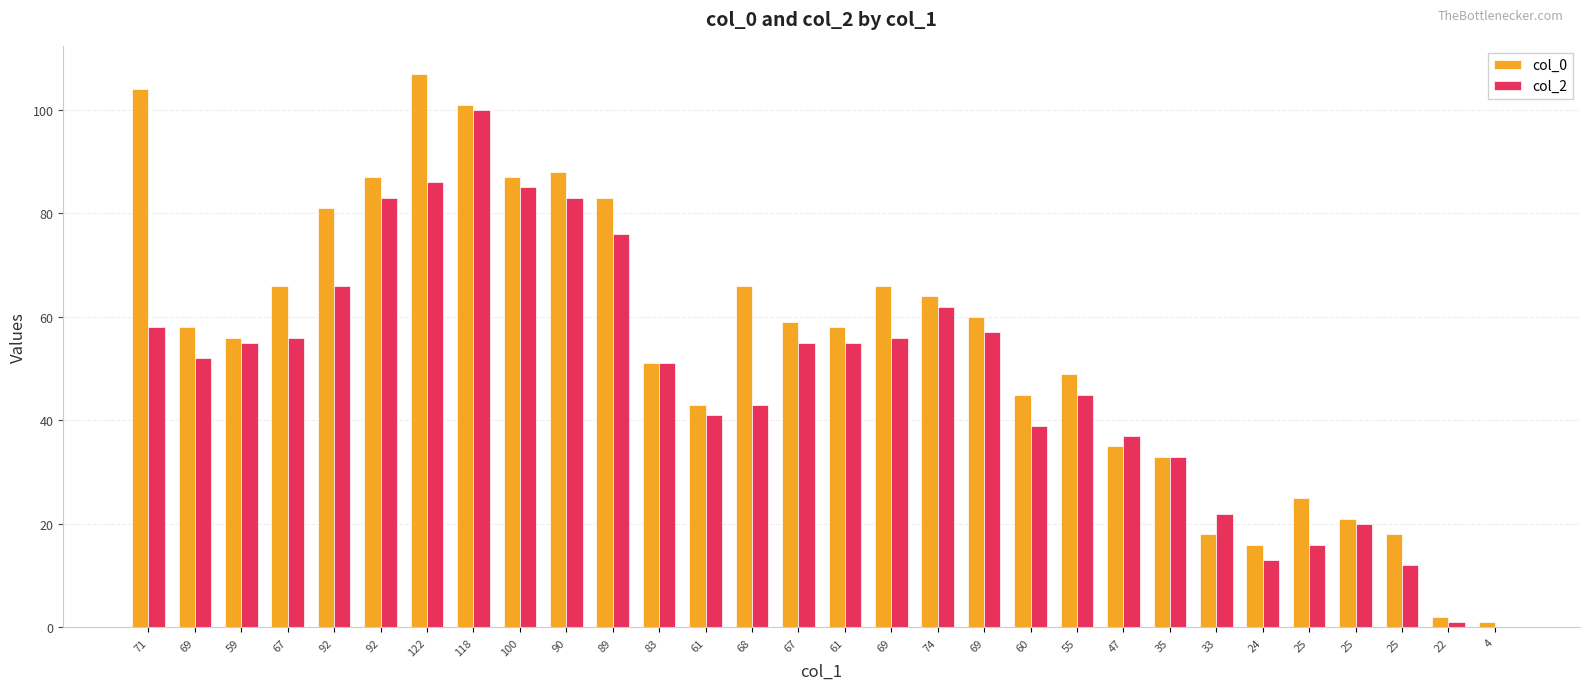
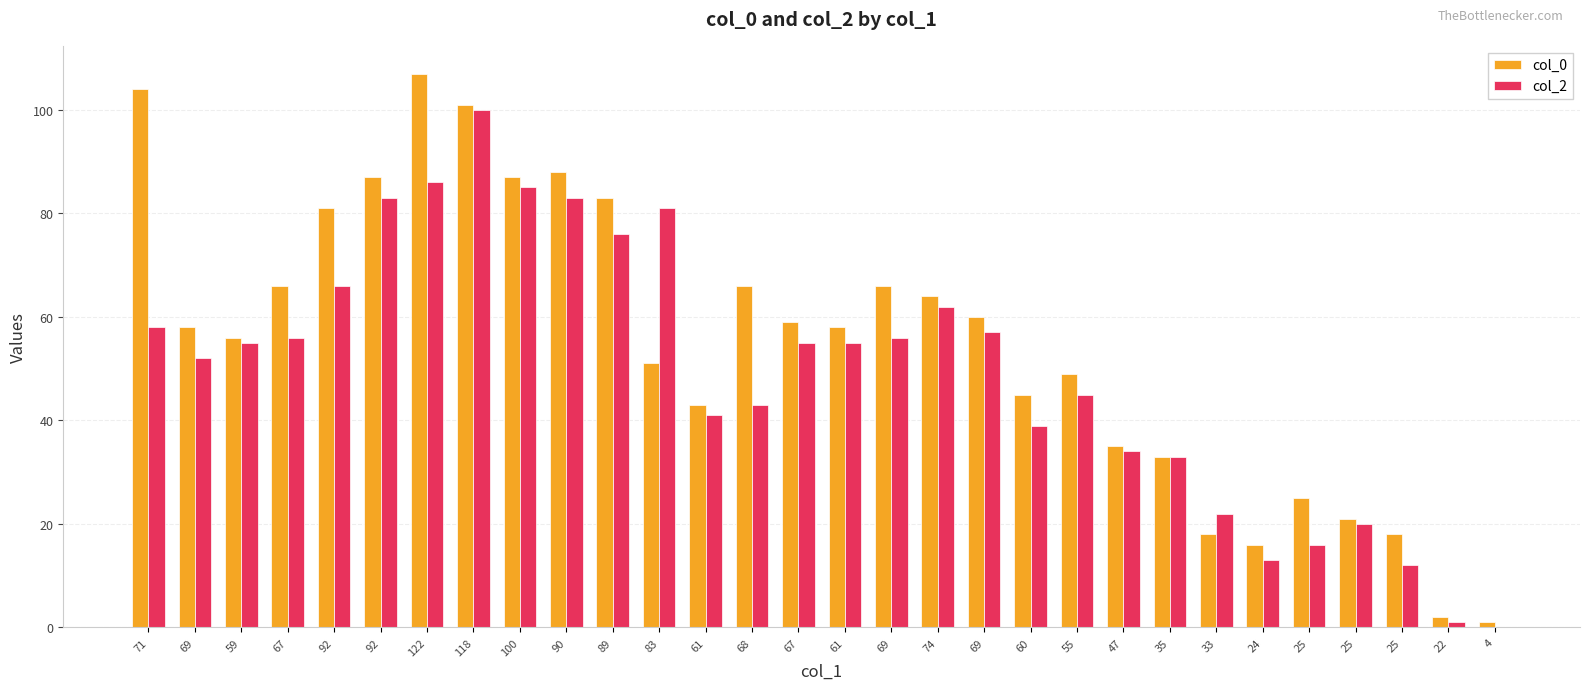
  {
    "col_0": {
      "71": 104,
      "59": 56,
      "122": 107,
      "118": 101,
      "100": 87,
      "90": 88,
      "89": 83,
      "83": 51,
      "68": 66,
      "74": 64,
      "60": 45,
      "55": 49,
      "47": 35,
      "35": 33,
      "33": 18,
      "24": 16,
      "22": 2,
      "4": 1
    },
    "col_2": {
      "71": 58,
      "59": 55,
      "122": 86,
      "118": 100,
      "100": 85,
      "90": 83,
      "89": 76,
-     "83": 51,
+     "83": 81,
      "68": 43,
      "74": 62,
      "60": 39,
      "55": 45,
-     "47": 37,
+     "47": 34,
      "35": 33,
      "33": 22,
      "24": 13,
      "22": 1,
      "4": 0
    }
  }
